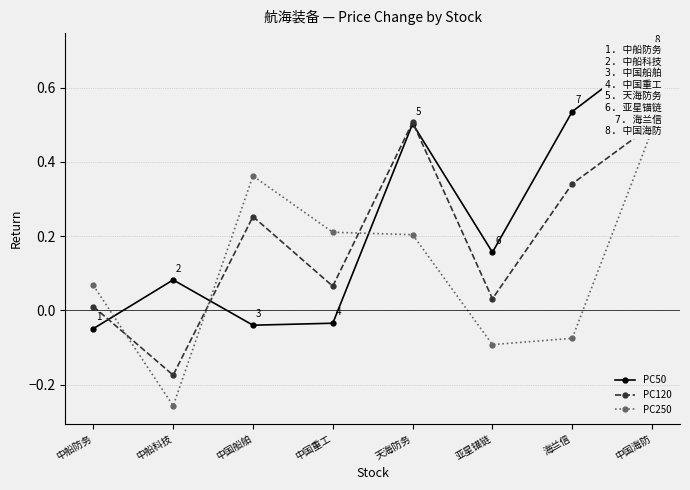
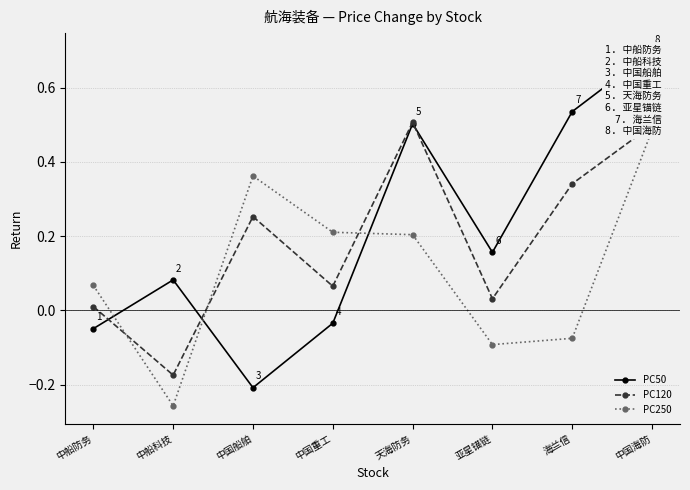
  {
    "PC50": {
      "中船防务": -0.05,
-     "中国船舶": -0.04
+     "中国船舶": -0.21
    },
    "PC120": {
      "中船科技": -0.17,
      "中国船舶": 0.25,
      "中国重工": 0.07,
      "亚星锚链": 0.03,
      "海兰信": 0.34
    },
    "PC250": {
      "中船防务": 0.07,
      "中船科技": -0.26,
      "中国船舶": 0.36,
      "中国重工": 0.21,
      "天海防务": 0.20,
      "亚星锚链": -0.09,
      "海兰信": -0.07
    }
  }
